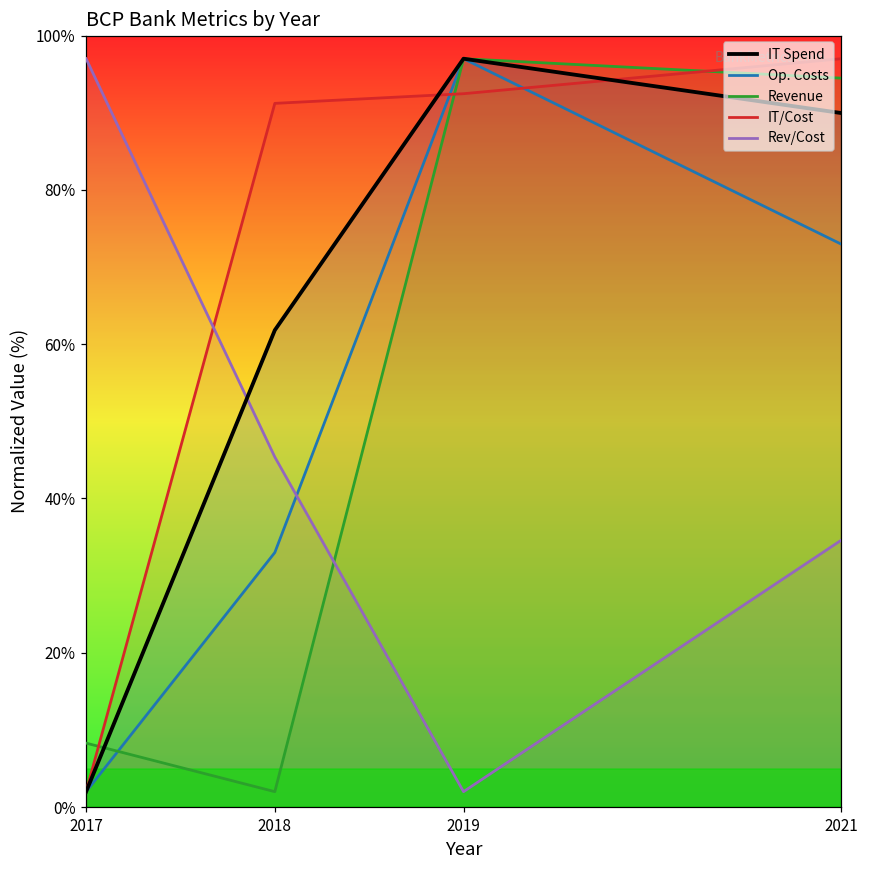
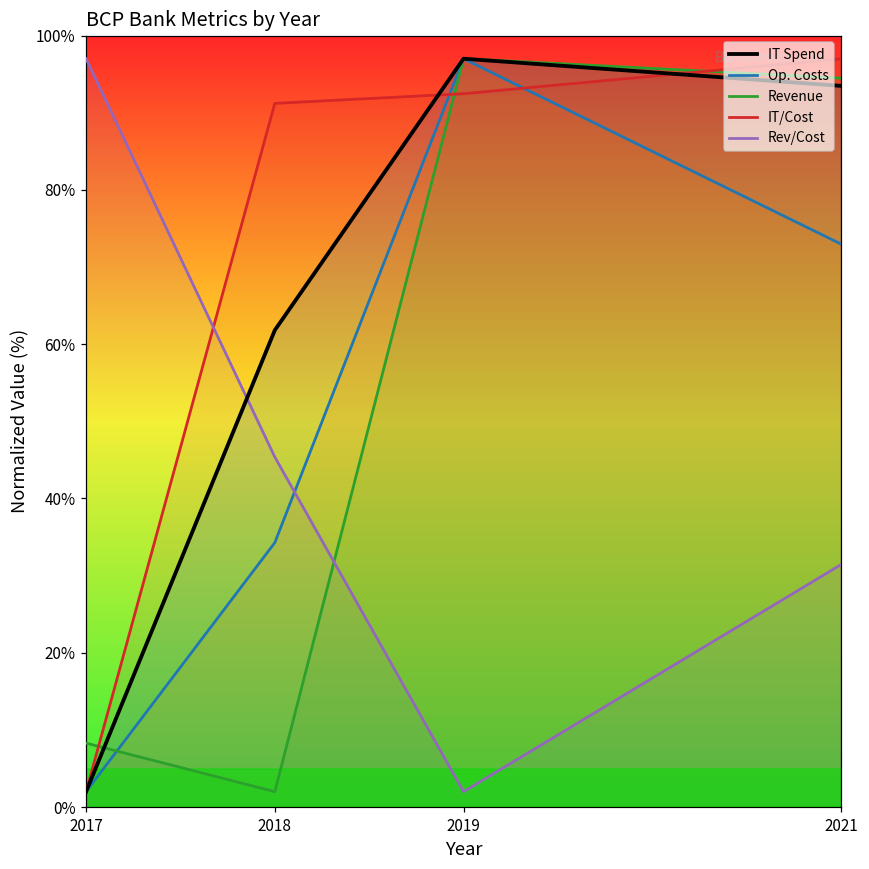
  {
    "IT Spend": {
      "2018": "62%",
-     "2021": "90%"
+     "2021": "93%"
    },
    "Op. Costs": {
-     "2018": "33%",
+     "2018": "34%",
      "2021": "73%"
    },
    "Revenue": {
      "2017": "8%",
      "2021": "94%"
    },
    "IT/Cost": {
      "2018": "91%",
      "2019": "92%",
      "2021": "97%"
    },
    "Rev/Cost": {
      "2017": "97%",
      "2018": "45%",
-     "2021": "35%"
+     "2021": "31%"
    }
  }
